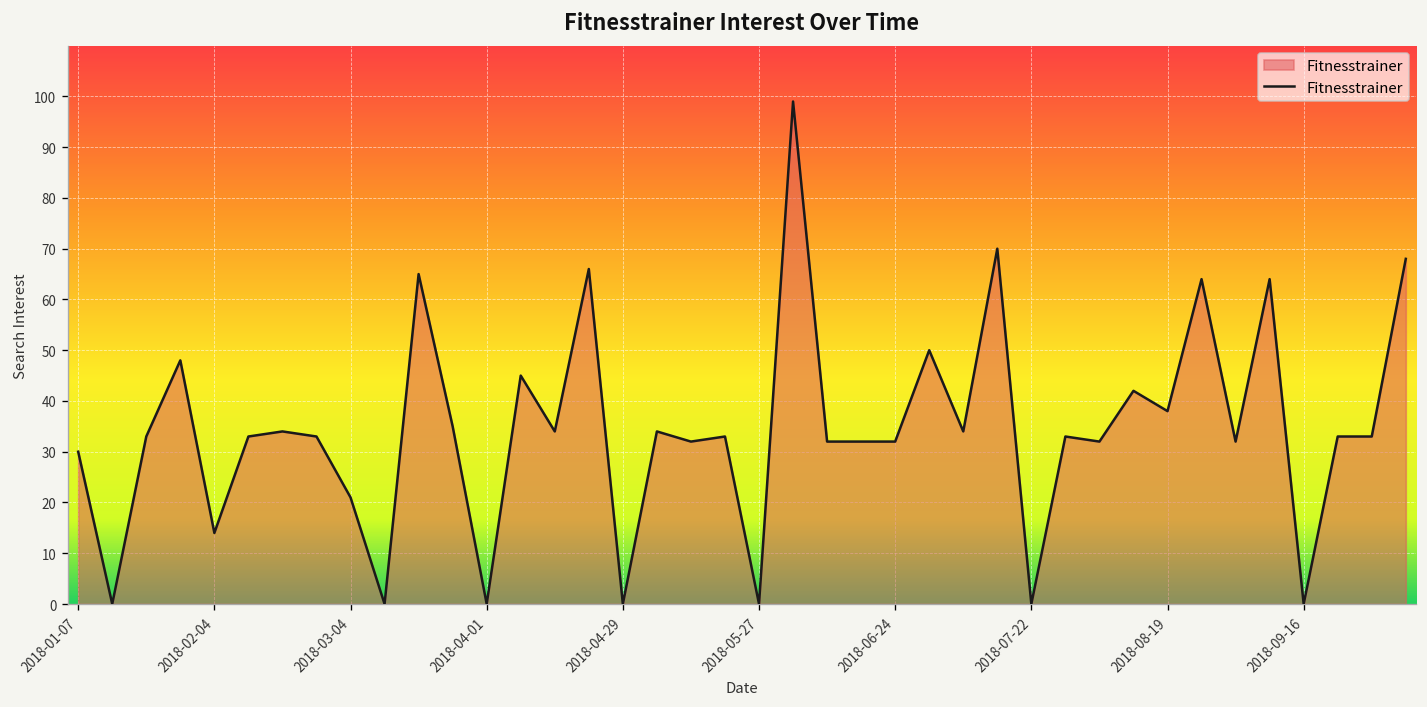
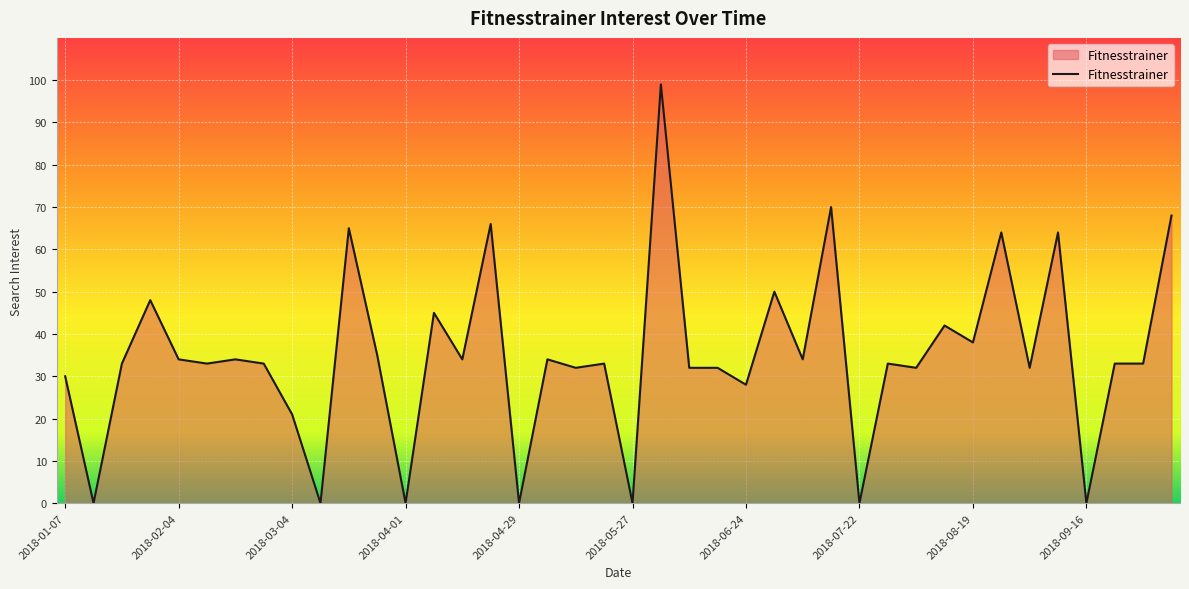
  {
    "2018-01-07": 30,
-   "2018-02-04": 14,
+   "2018-02-04": 34,
    "2018-03-04": 21,
    "2018-04-01": 0,
    "2018-04-29": 0,
    "2018-05-27": 0,
-   "2018-06-24": 32,
+   "2018-06-24": 28,
    "2018-07-22": 0,
    "2018-08-19": 38,
    "2018-09-16": 0
  }
